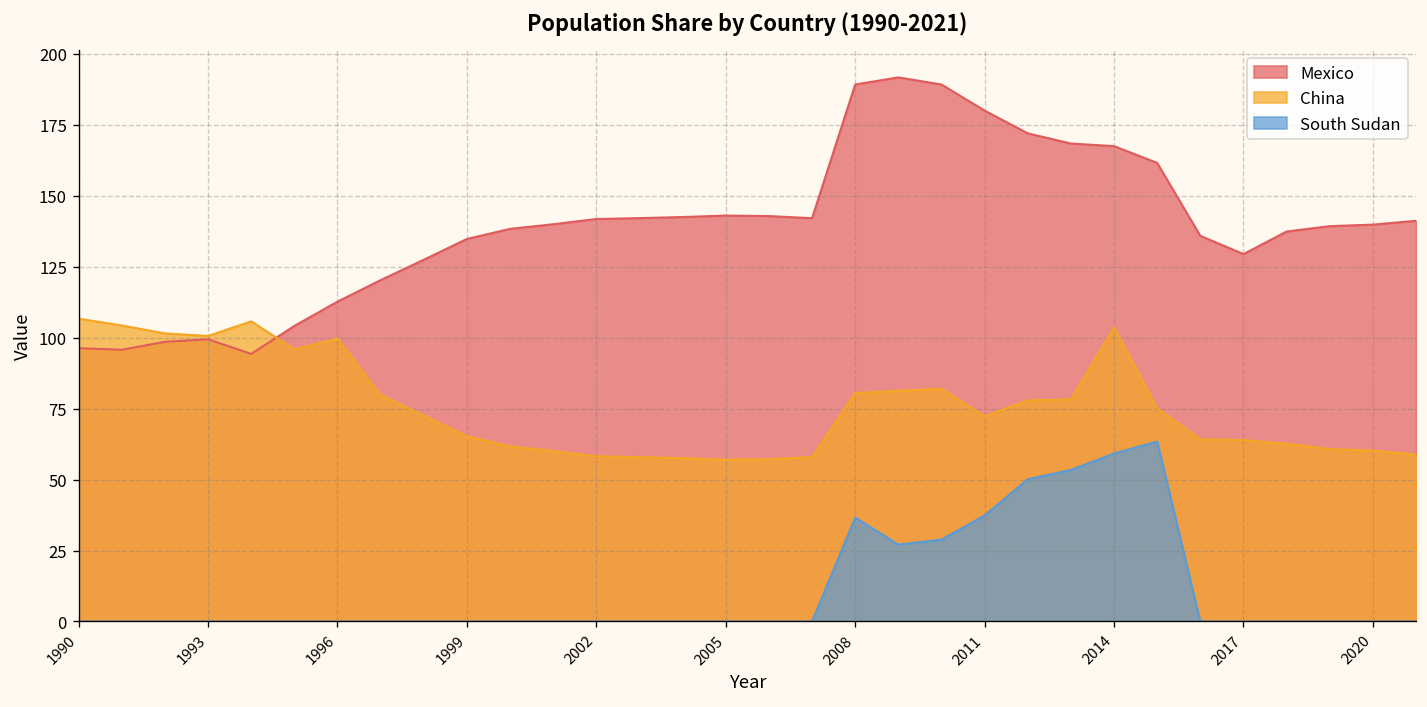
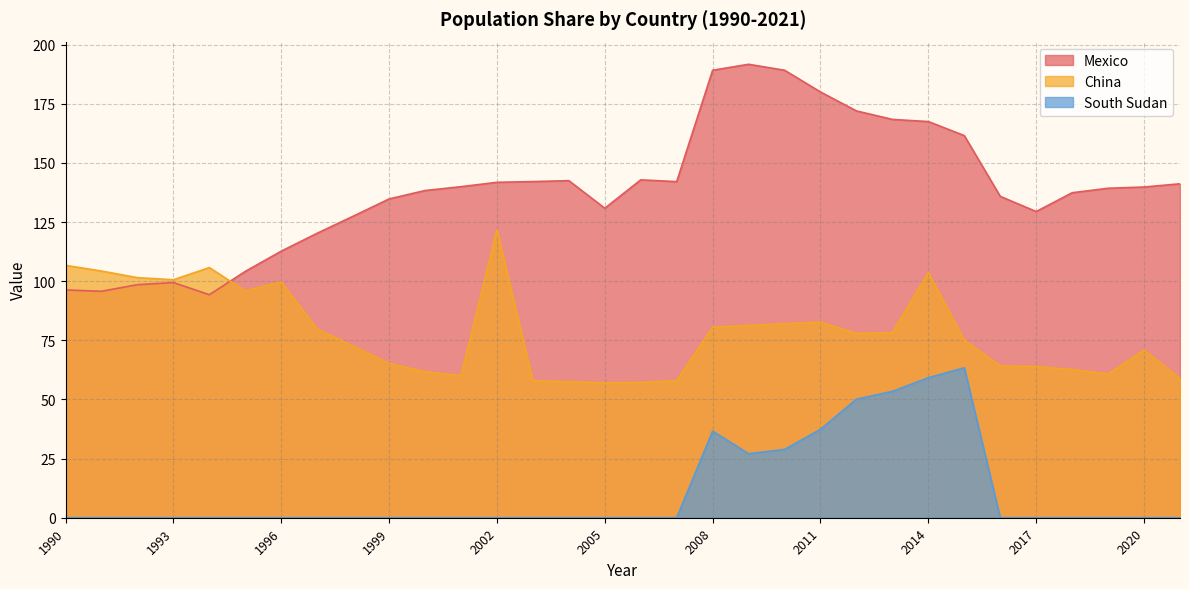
  {
    "Mexico": {
      "1990": 96,
      "1993": 99,
      "1996": 113,
      "1999": 135,
      "2002": 142,
-     "2005": 143,
+     "2005": 131,
      "2008": 189,
      "2011": 180,
      "2014": 167,
      "2017": 129,
      "2020": 140
    },
    "China": {
      "1990": 107,
      "1993": 101,
      "1996": 100,
      "1999": 65,
-     "2002": 58,
+     "2002": 122,
      "2005": 57,
      "2008": 80,
-     "2011": 72,
+     "2011": 83,
      "2014": 104,
      "2017": 64,
-     "2020": 60
+     "2020": 71
    },
    "South Sudan": {
      "1990": 0,
      "1993": 0,
      "1996": 0,
      "1999": 0,
      "2002": 0,
      "2005": 0,
      "2008": 37,
      "2011": 37,
      "2014": 59,
      "2017": 0,
      "2020": 0
    }
  }
